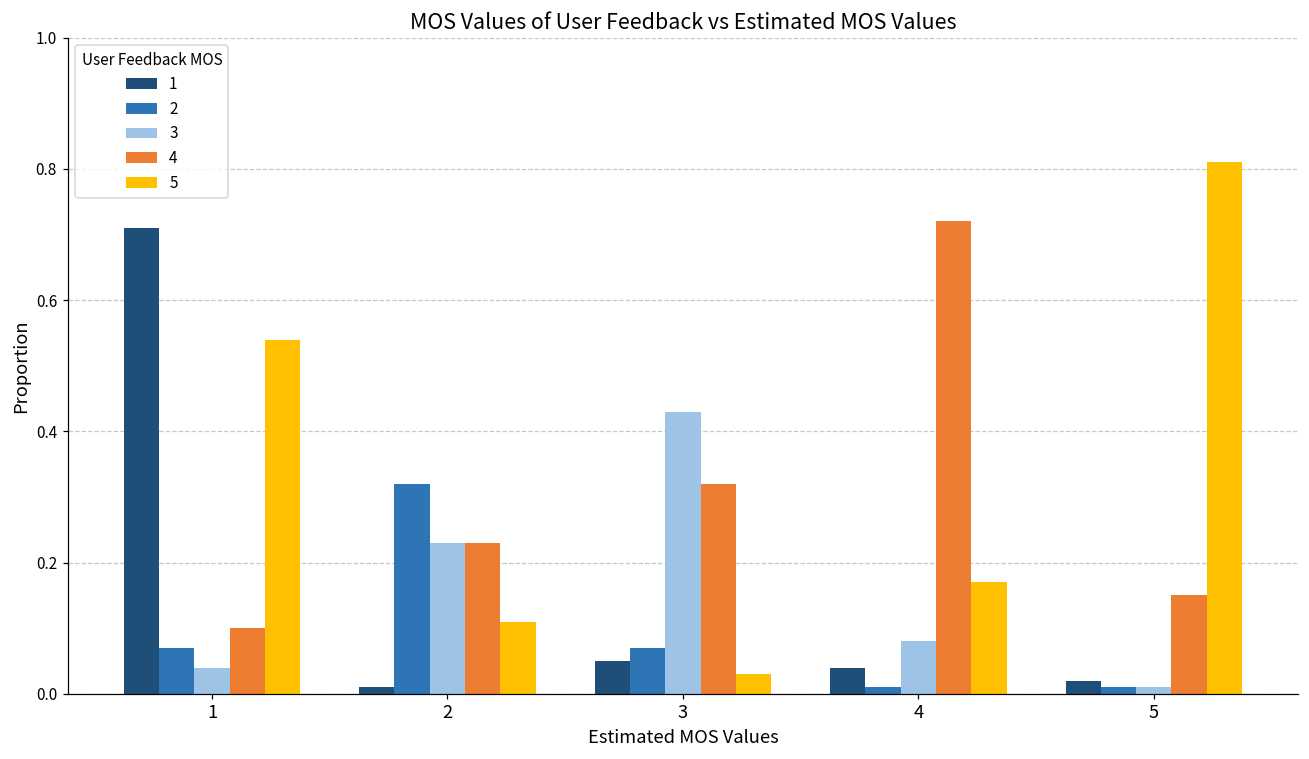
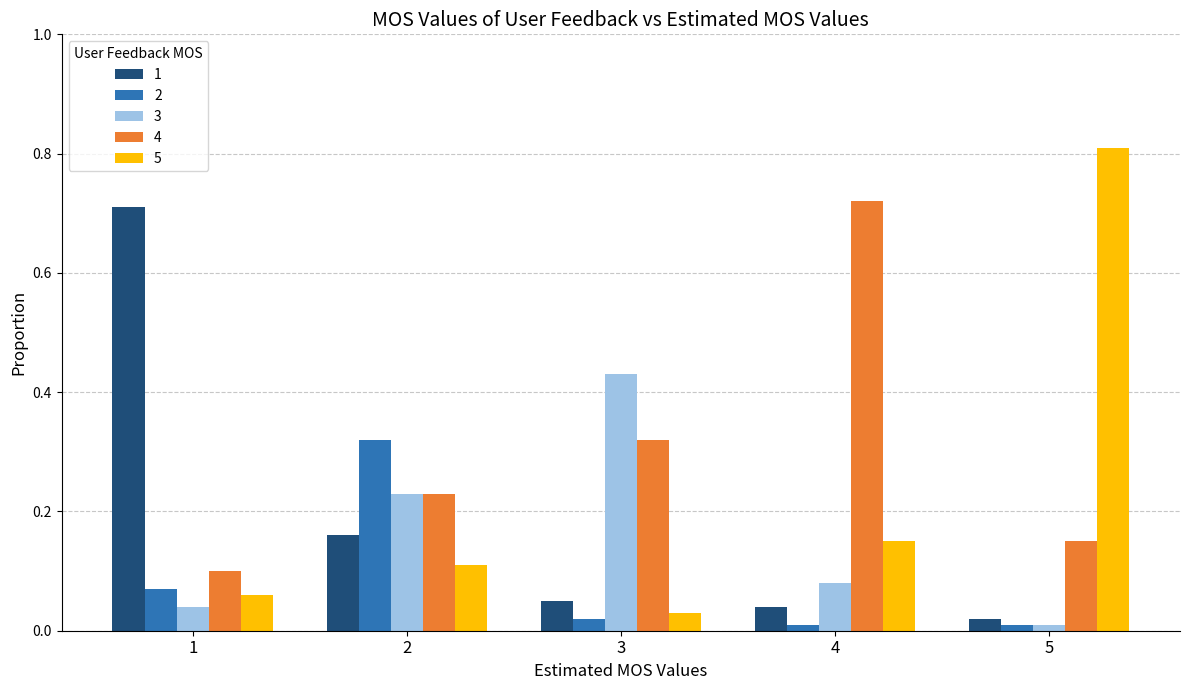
  {
    "1": {
      "1": 0.71,
-     "2": 0.01,
+     "2": 0.16,
      "3": 0.05,
      "4": 0.04,
      "5": 0.02
    },
    "2": {
      "1": 0.07,
      "2": 0.32,
-     "3": 0.07,
+     "3": 0.02,
      "4": 0.01,
      "5": 0.01
    },
    "3": {
      "1": 0.04,
      "2": 0.23,
      "3": 0.43,
      "4": 0.08,
      "5": 0.01
    },
    "4": {
      "1": 0.10,
      "2": 0.23,
      "3": 0.32,
      "4": 0.72,
      "5": 0.15
    },
    "5": {
-     "1": 0.54,
+     "1": 0.06,
      "2": 0.11,
      "3": 0.03,
-     "4": 0.17,
+     "4": 0.15,
      "5": 0.81
    }
  }
